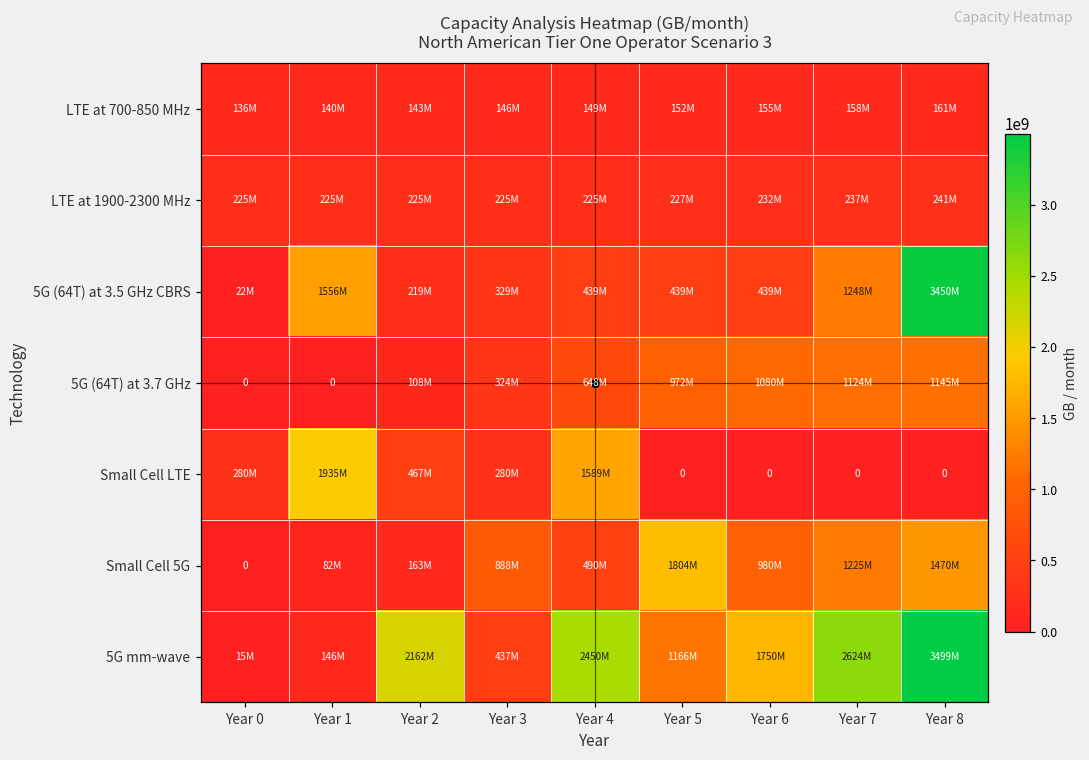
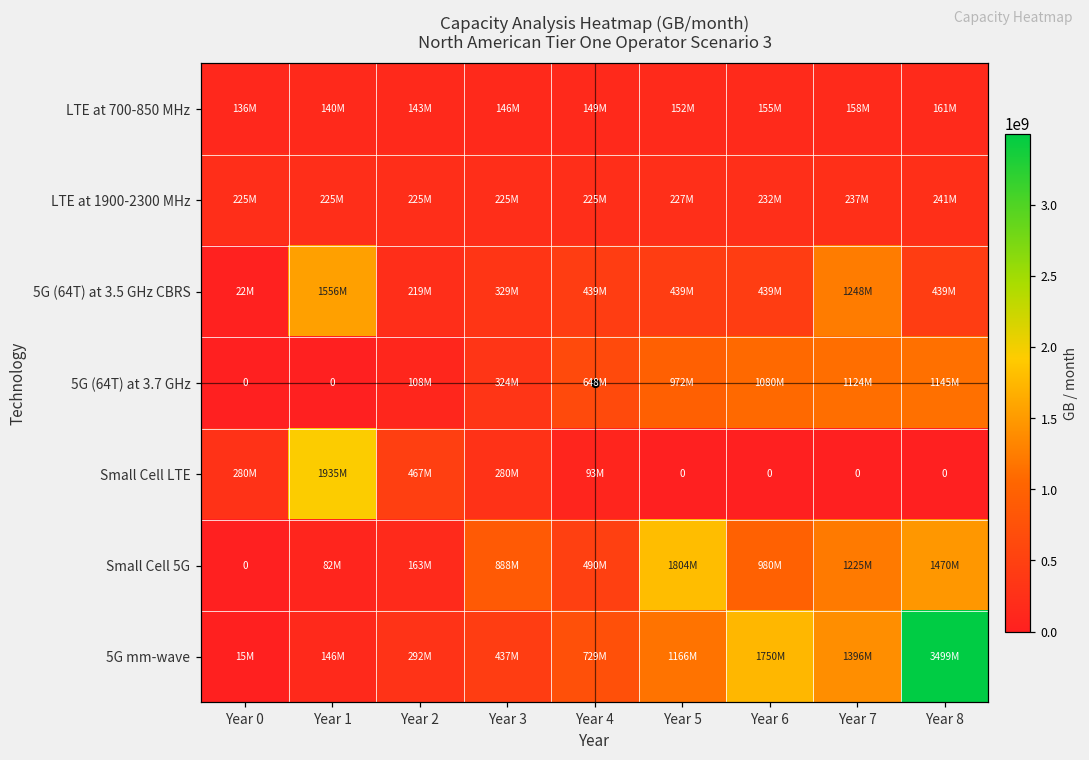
  {
    "LTE at 700-850 MHz": {
      "Year 0": "136M",
      "Year 1": "140M",
      "Year 2": "143M",
      "Year 3": "146M",
      "Year 4": "149M",
      "Year 5": "152M",
      "Year 6": "155M",
      "Year 7": "158M",
      "Year 8": "161M"
    },
    "LTE at 1900-2300 MHz": {
      "Year 0": "225M",
      "Year 1": "225M",
      "Year 2": "225M",
      "Year 3": "225M",
      "Year 4": "225M",
      "Year 5": "227M",
      "Year 6": "232M",
      "Year 7": "237M",
      "Year 8": "241M"
    },
    "5G (64T) at 3.5 GHz CBRS": {
      "Year 0": "22M",
      "Year 1": "1556M",
      "Year 2": "219M",
      "Year 3": "329M",
      "Year 4": "439M",
      "Year 5": "439M",
      "Year 6": "439M",
      "Year 7": "1248M",
-     "Year 8": "3450M"
+     "Year 8": "439M"
    },
    "5G (64T) at 3.7 GHz": {
      "Year 0": "0",
      "Year 1": "0",
      "Year 2": "108M",
      "Year 3": "324M",
      "Year 5": "972M",
      "Year 6": "1080M",
      "Year 7": "1124M",
      "Year 8": "1145M"
    },
    "Small Cell LTE": {
      "Year 0": "280M",
      "Year 1": "1935M",
      "Year 2": "467M",
      "Year 3": "280M",
-     "Year 4": "1589M",
+     "Year 4": "93M",
      "Year 5": "0",
      "Year 6": "0",
      "Year 7": "0",
      "Year 8": "0"
    },
    "Small Cell 5G": {
      "Year 0": "0",
      "Year 1": "82M",
      "Year 2": "163M",
      "Year 3": "888M",
      "Year 4": "490M",
      "Year 5": "1804M",
      "Year 6": "980M",
      "Year 7": "1225M",
      "Year 8": "1470M"
    },
    "5G mm-wave": {
      "Year 0": "15M",
      "Year 1": "146M",
-     "Year 2": "2162M",
+     "Year 2": "292M",
      "Year 3": "437M",
-     "Year 4": "2450M",
+     "Year 4": "729M",
      "Year 5": "1166M",
      "Year 6": "1750M",
-     "Year 7": "2624M",
+     "Year 7": "1396M",
      "Year 8": "3499M"
    }
  }
